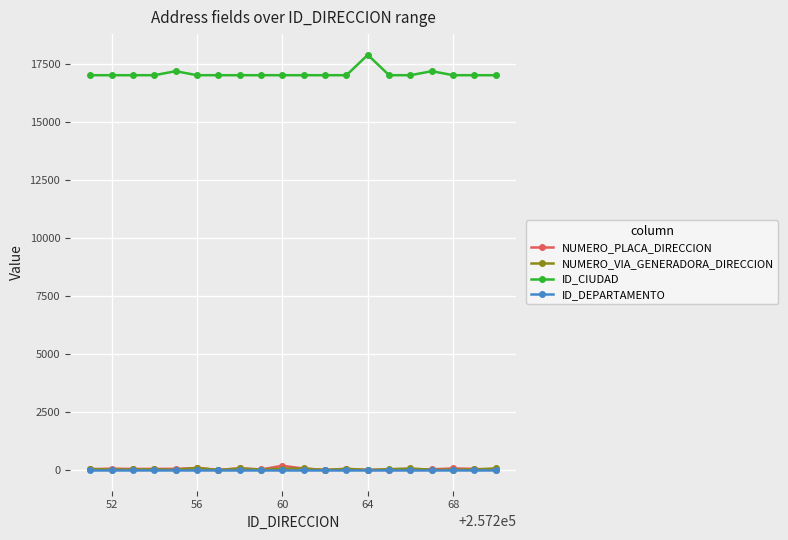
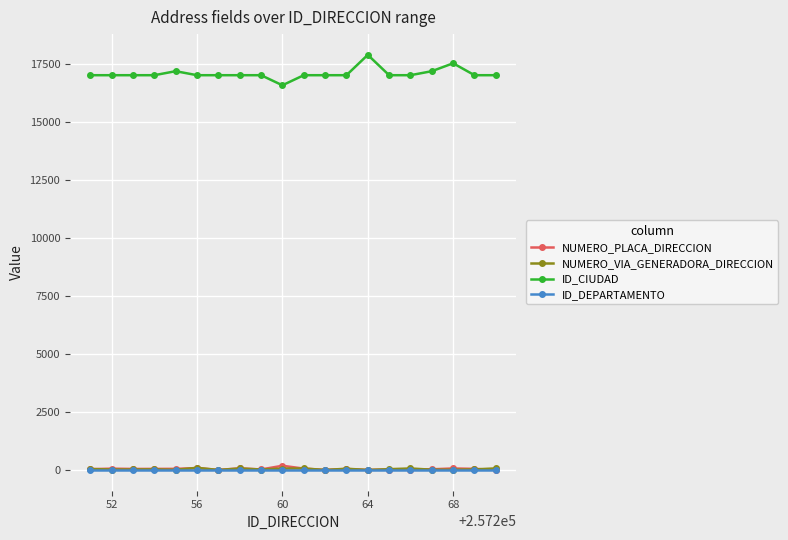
  {
    "NUMERO_PLACA_DIRECCION": {
      "60": 200
    },
    "ID_CIUDAD": {
      "52": 17000,
      "56": 17000,
-     "60": 17000,
+     "60": 16600,
      "64": 17900,
-     "68": 17000
+     "68": 17500
    }
  }
